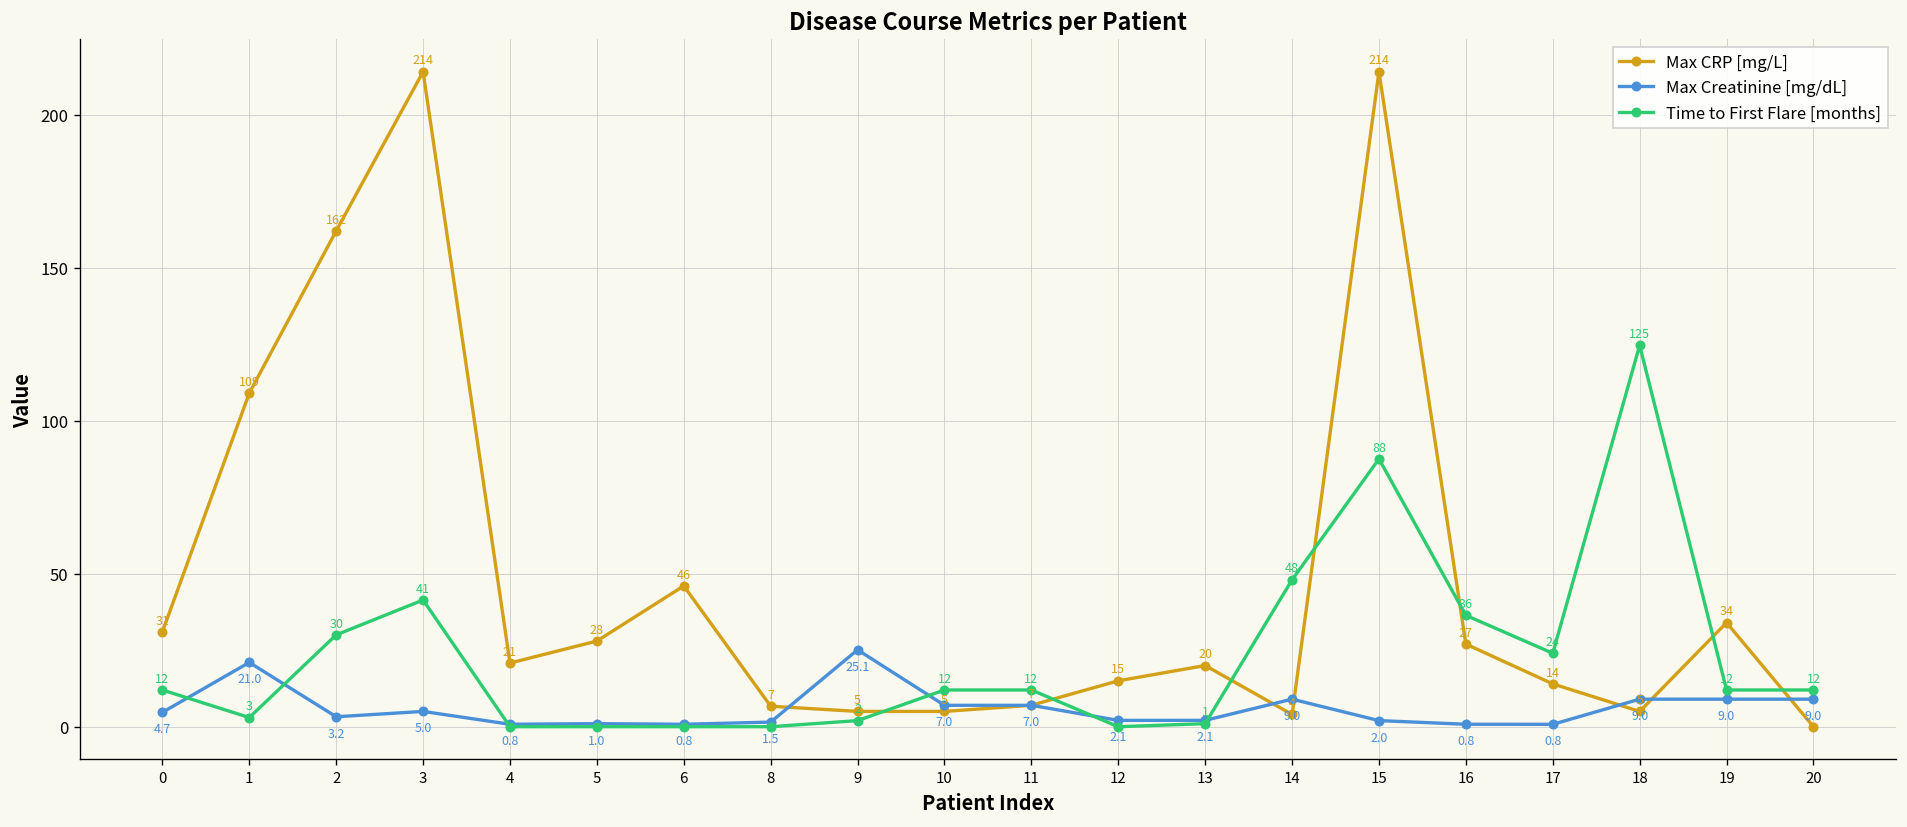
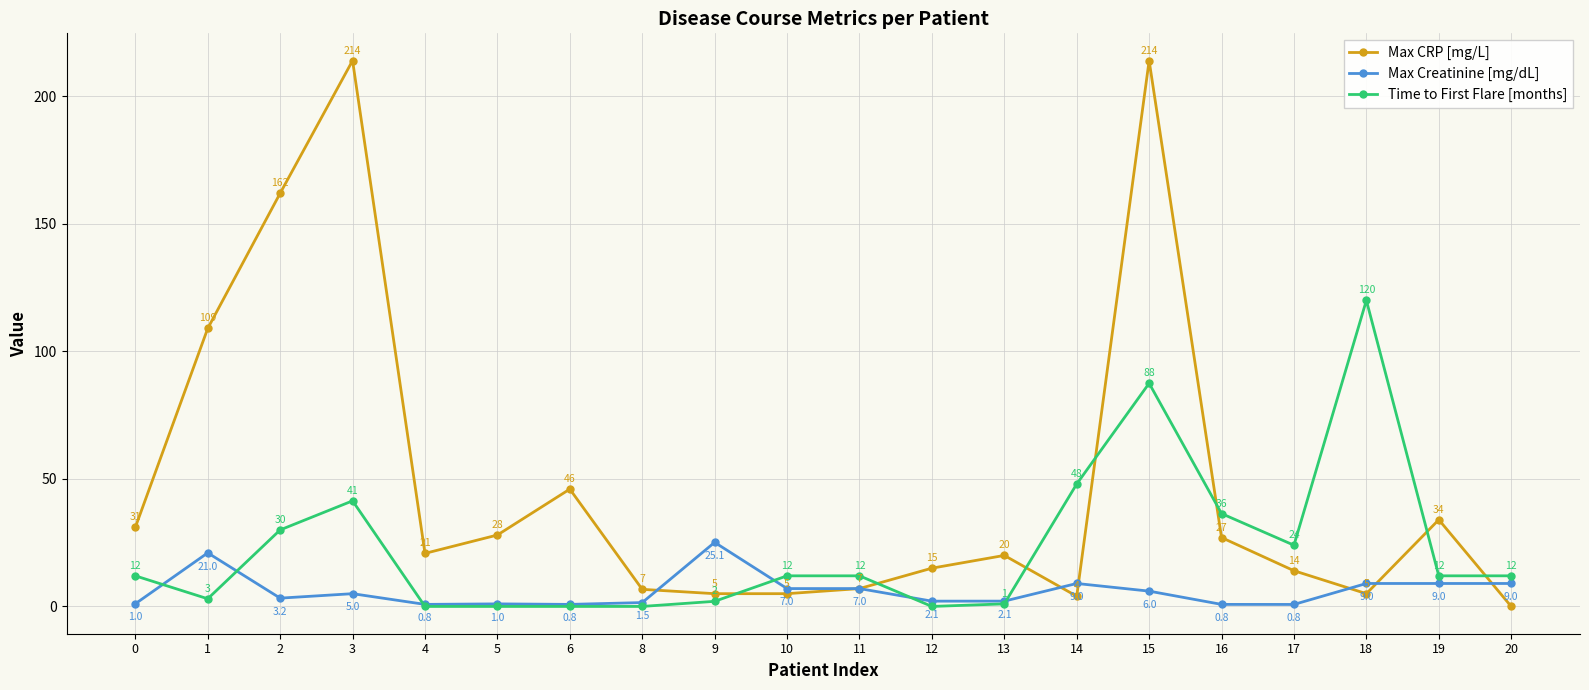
  {
    "Max CRP [mg/L]": {
      "0": 31,
      "1": 109,
      "2": 162,
      "3": 214,
      "4": 21,
      "5": 28,
      "6": 46,
      "8": 7,
      "12": 15,
      "13": 20,
      "15": 214,
      "16": 27,
      "17": 14,
      "19": 34
    },
    "Max Creatinine [mg/dL]": {
-     "0": 4.7,
+     "0": 1.0,
      "1": 21.0,
      "2": 3.2,
      "3": 5.0,
      "8": 1.5,
      "9": 25.1,
      "10": 7.0,
      "12": 2.1,
      "13": 2.1,
-     "15": 2.0,
+     "15": 6.0,
      "16": 0.8,
      "17": 0.8,
      "19": 9.0,
      "20": 9.0
    },
    "Time to First Flare [months]": {
      "0": 12,
      "1": 3,
      "2": 30,
      "3": 41,
      "10": 12,
      "11": 12,
      "13": 1,
      "14": 48,
      "15": 88,
      "16": 36,
      "17": 24,
-     "18": 125,
+     "18": 120,
      "19": 12,
      "20": 12
    }
  }
